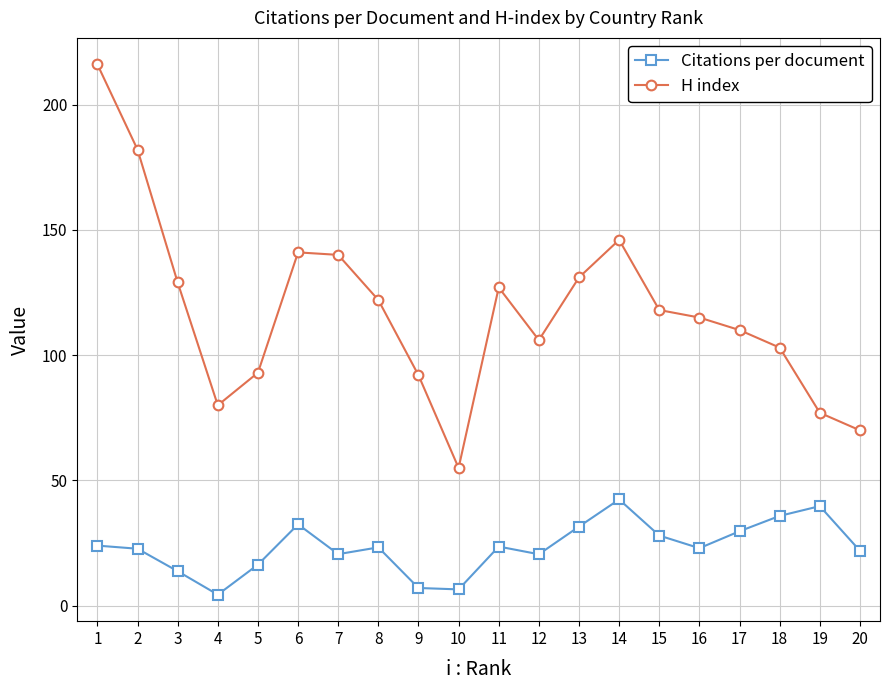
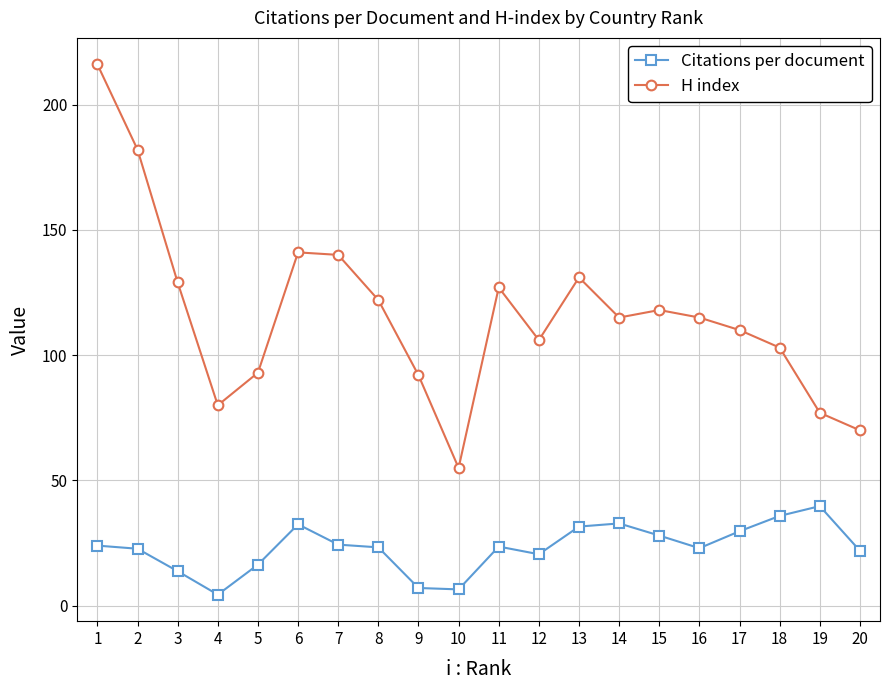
  {
    "Citations per document": {
      "1": 24,
      "2": 23,
      "3": 14,
      "4": 4,
      "5": 16,
      "6": 33,
-     "7": 21,
+     "7": 24,
      "8": 23,
      "9": 7,
      "10": 7,
      "11": 24,
      "12": 21,
      "13": 32,
-     "14": 42,
+     "14": 33,
      "15": 28,
      "16": 23,
      "17": 30,
      "18": 36,
      "19": 40,
      "20": 22
    },
    "H index": {
      "1": 216,
      "2": 182,
      "3": 129,
      "4": 80,
      "5": 93,
      "6": 141,
      "7": 140,
      "8": 122,
      "9": 92,
      "10": 55,
      "11": 127,
      "12": 106,
      "13": 131,
-     "14": 146,
+     "14": 115,
      "15": 118,
      "16": 115,
      "17": 110,
      "18": 103,
      "19": 77,
      "20": 70
    }
  }
